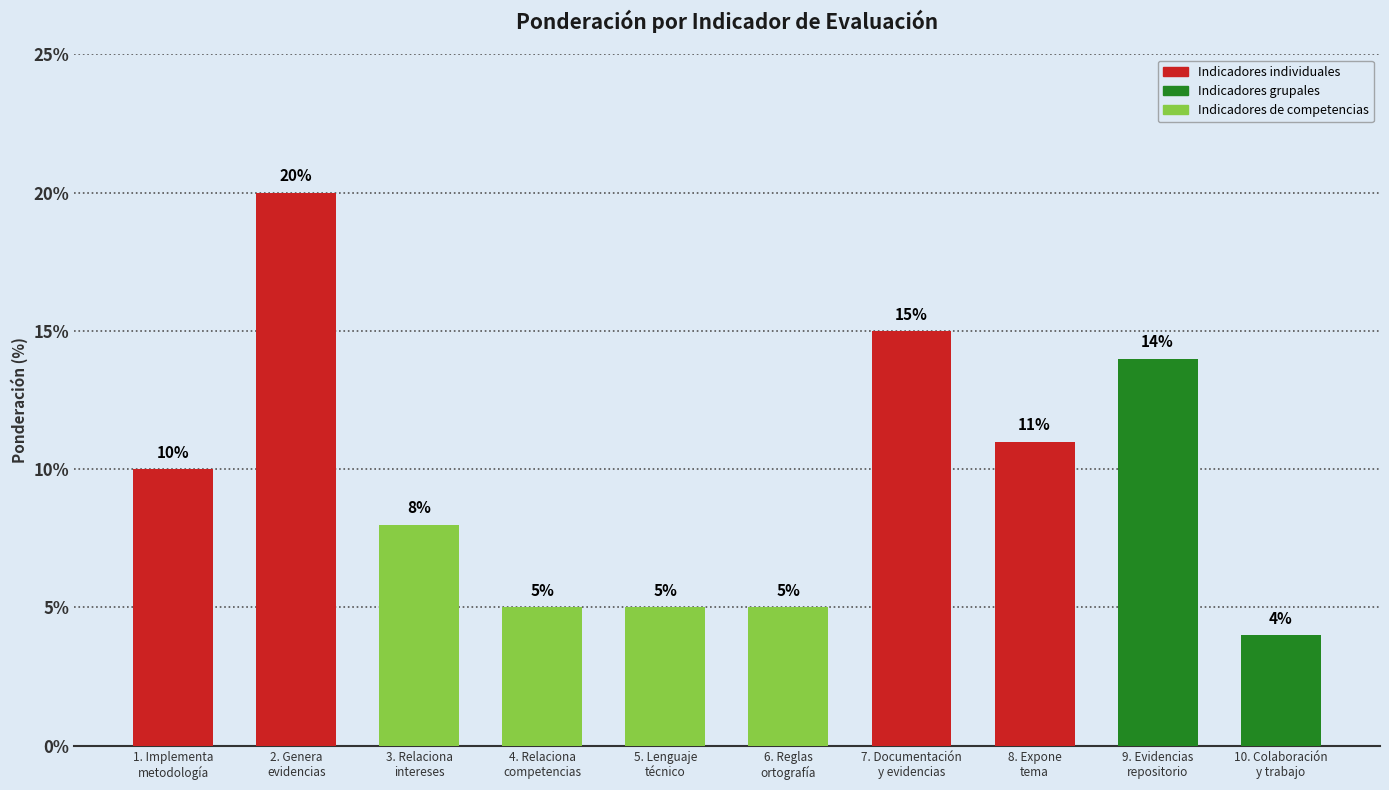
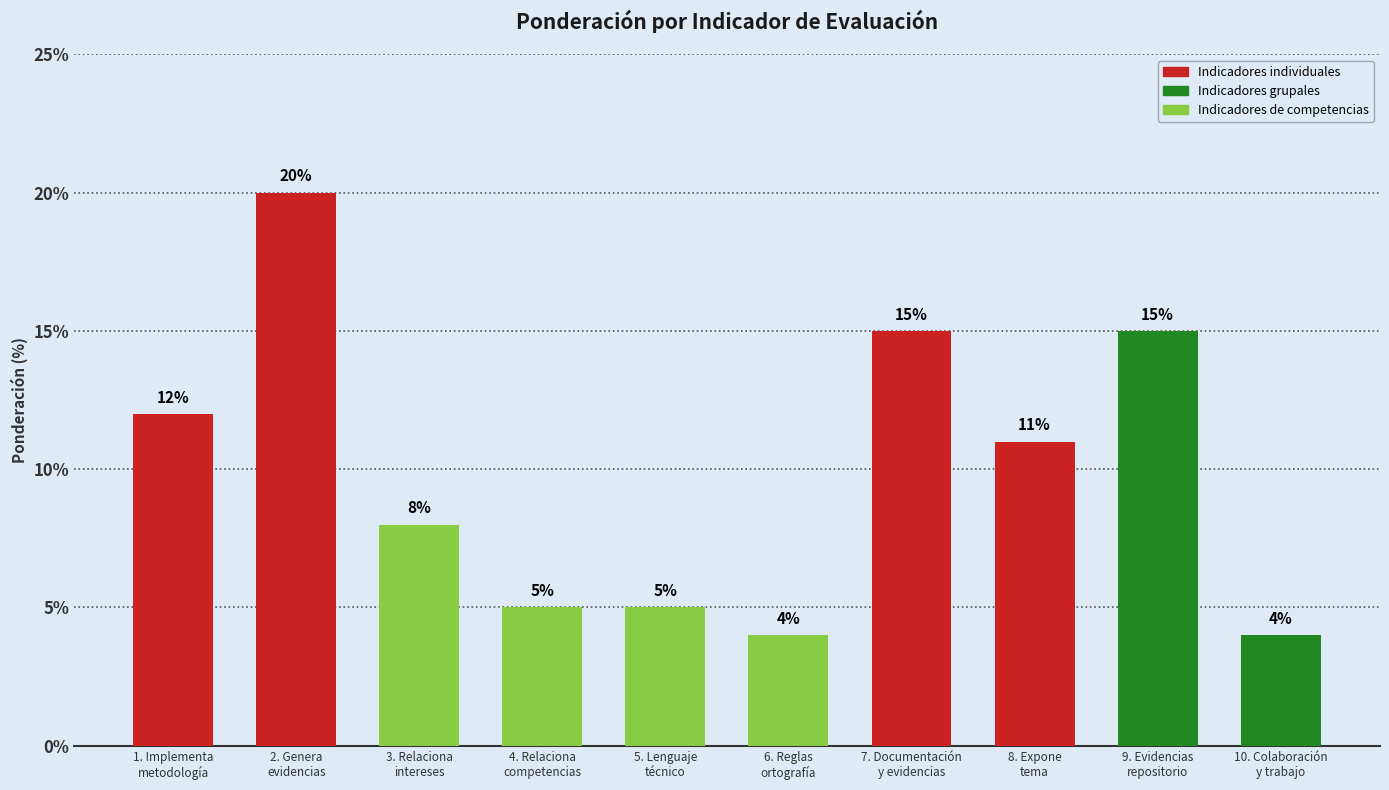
  {
-   "1. Implementa metodología": "10%",
+   "1. Implementa metodología": "12%",
    "2. Genera evidencias": "20%",
    "3. Relaciona intereses": "8%",
    "4. Relaciona competencias": "5%",
    "5. Lenguaje técnico": "5%",
-   "6. Reglas ortografía": "5%",
+   "6. Reglas ortografía": "4%",
    "7. Documentación y evidencias": "15%",
    "8. Expone tema": "11%",
-   "9. Evidencias repositorio": "14%",
+   "9. Evidencias repositorio": "15%",
    "10. Colaboración y trabajo": "4%"
  }
